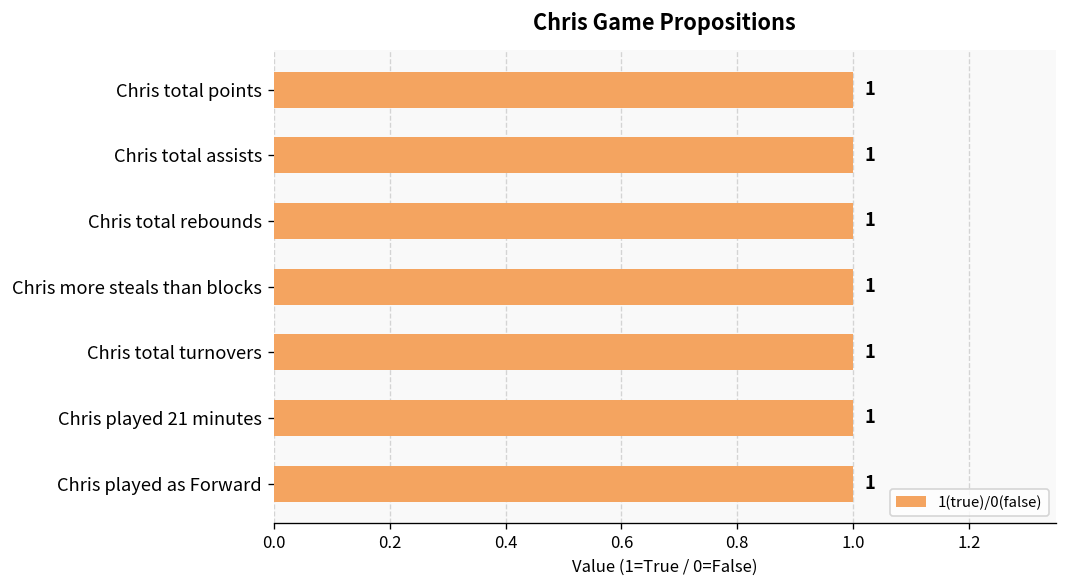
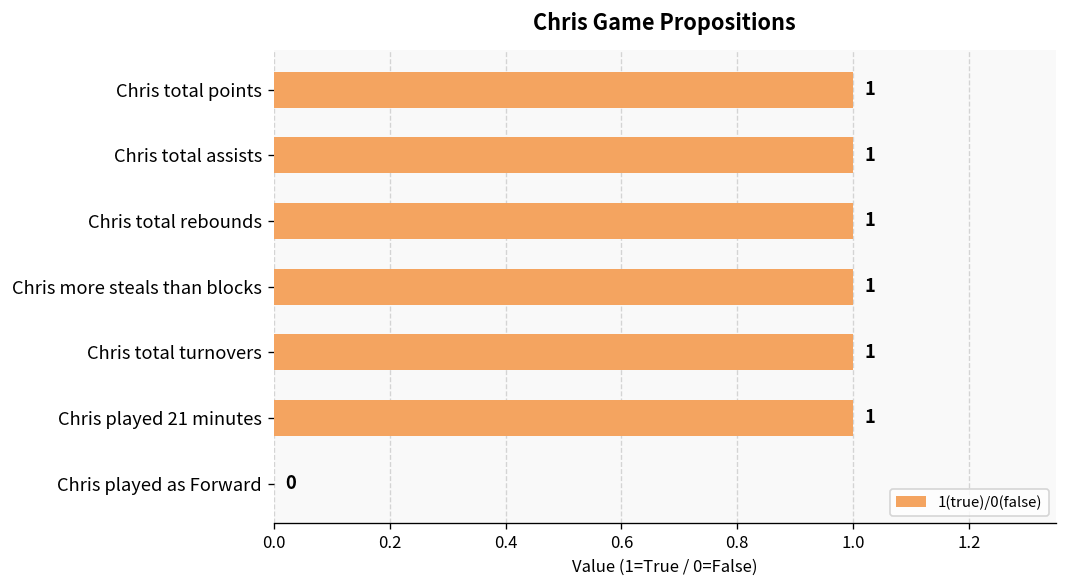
  {
    "Chris total points": 1,
    "Chris total assists": 1,
    "Chris total rebounds": 1,
    "Chris more steals than blocks": 1,
    "Chris total turnovers": 1,
    "Chris played 21 minutes": 1,
-   "Chris played as Forward": 1
+   "Chris played as Forward": 0
  }
